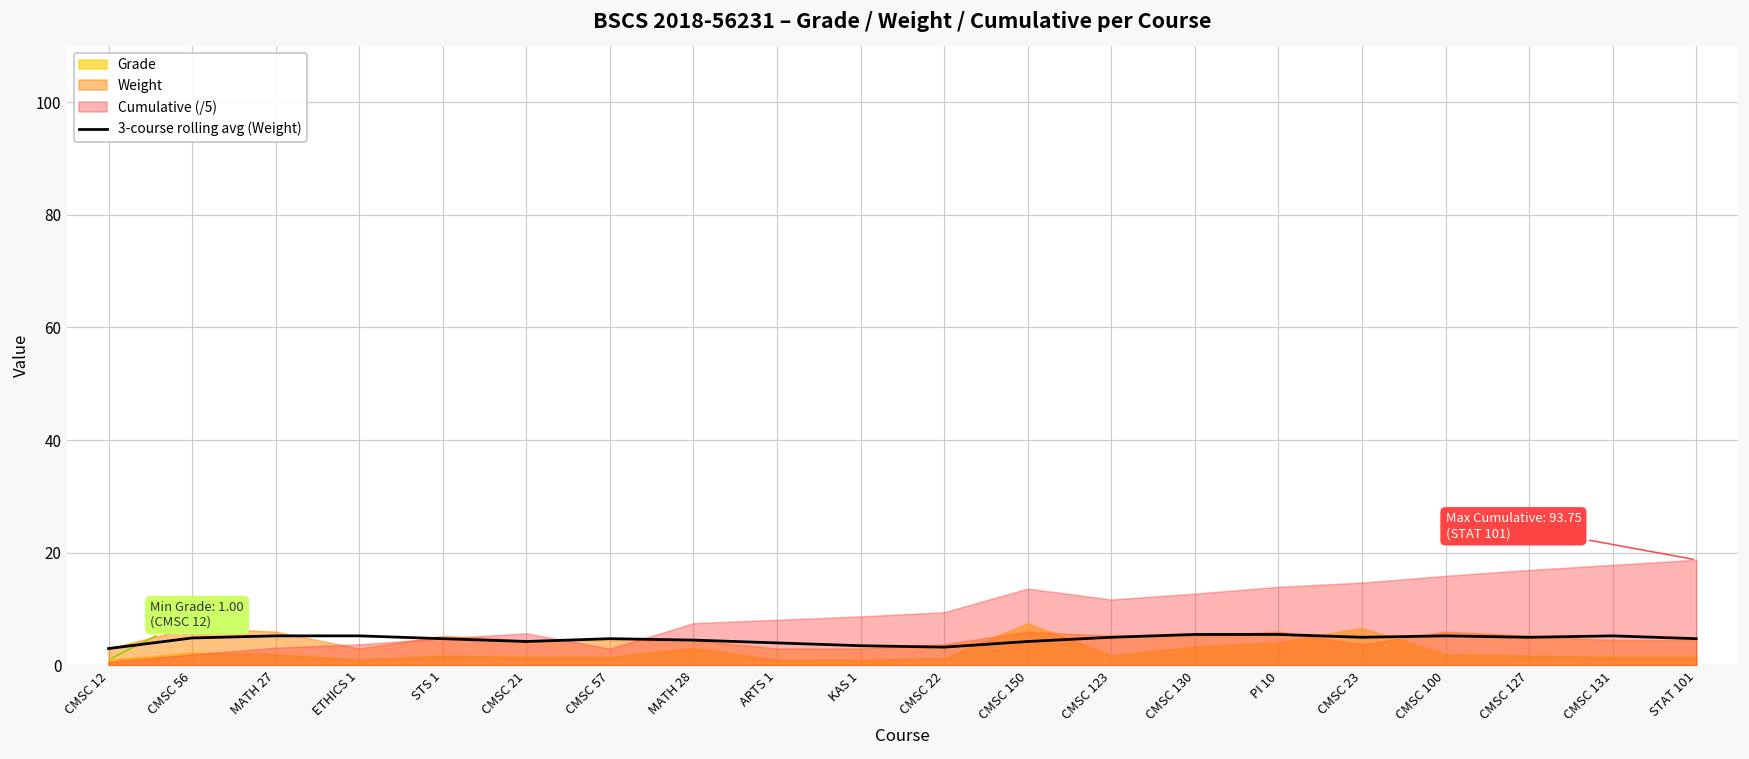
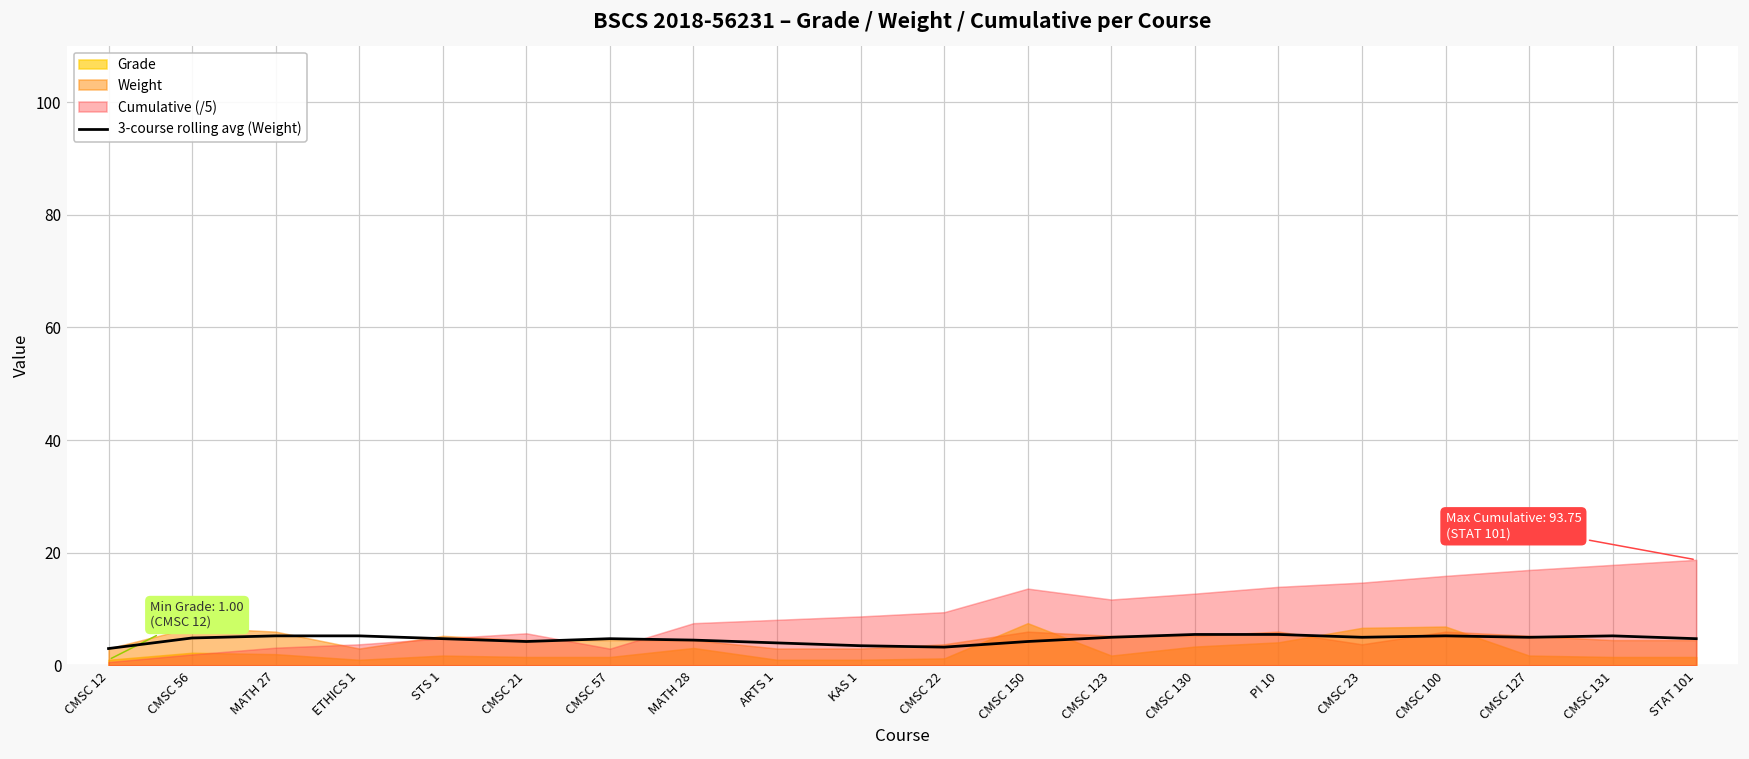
  {
    "3-course rolling avg (Weight)": {
      "MATH 27": 5,
      "ETHICS 1": 5,
      "ARTS 1": 4,
      "KAS 1": 4,
      "CMSC 22": 3,
      "CMSC 150": 4,
      "PI 10": 6,
      "CMSC 23": 5,
      "CMSC 100": 5,
      "CMSC 131": 5
    },
    "Grade": {
      "MATH 27": 2,
      "ETHICS 1": 1,
      "STS 1": 2,
      "CMSC 21": 2,
      "CMSC 57": 2,
      "MATH 28": 3,
      "ARTS 1": 1,
      "KAS 1": 1,
      "CMSC 22": 1,
      "CMSC 150": 8,
      "CMSC 123": 2,
      "CMSC 130": 3,
      "PI 10": 4,
      "CMSC 23": 7,
-     "CMSC 100": 2,
+     "CMSC 100": 7,
      "CMSC 127": 2,
      "CMSC 131": 2,
      "STAT 101": 2
    },
    "Weight": {
      "MATH 27": 6,
      "ETHICS 1": 3,
      "ARTS 1": 3,
      "KAS 1": 3,
      "CMSC 22": 4,
      "CMSC 150": 6,
      "PI 10": 6,
      "CMSC 23": 4,
      "CMSC 100": 6,
      "CMSC 131": 5
    },
    "Cumulative (/5)": {
      "MATH 27": 3,
      "ETHICS 1": 4,
      "CMSC 21": 6,
      "CMSC 57": 3,
      "MATH 28": 8,
      "ARTS 1": 8,
      "KAS 1": 9,
      "CMSC 22": 9,
      "CMSC 150": 14,
      "CMSC 123": 12,
      "CMSC 130": 13,
      "PI 10": 14,
      "CMSC 23": 15,
      "CMSC 100": 16,
      "CMSC 127": 17,
      "CMSC 131": 18,
      "STAT 101": 19
    }
  }
